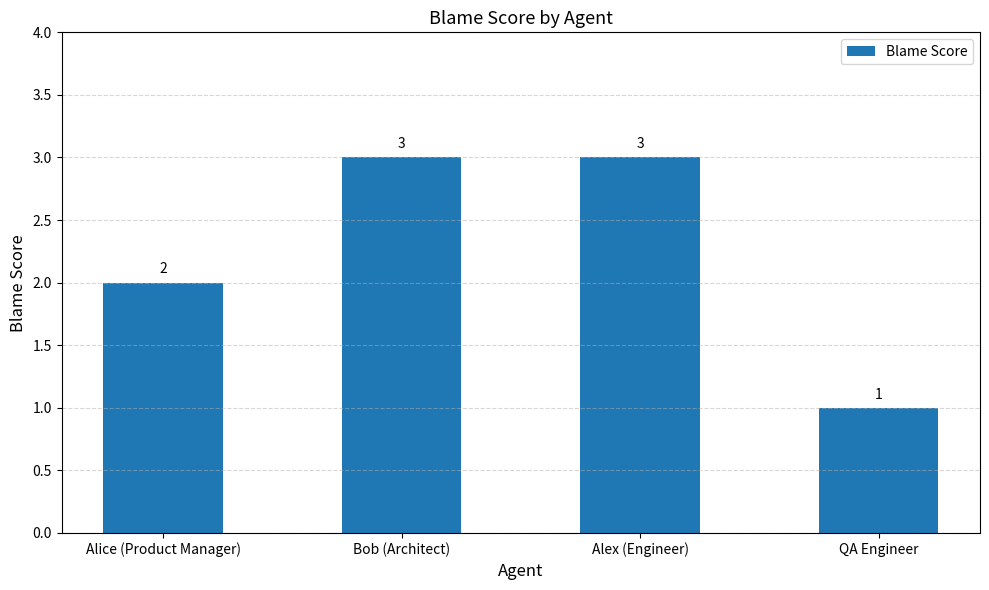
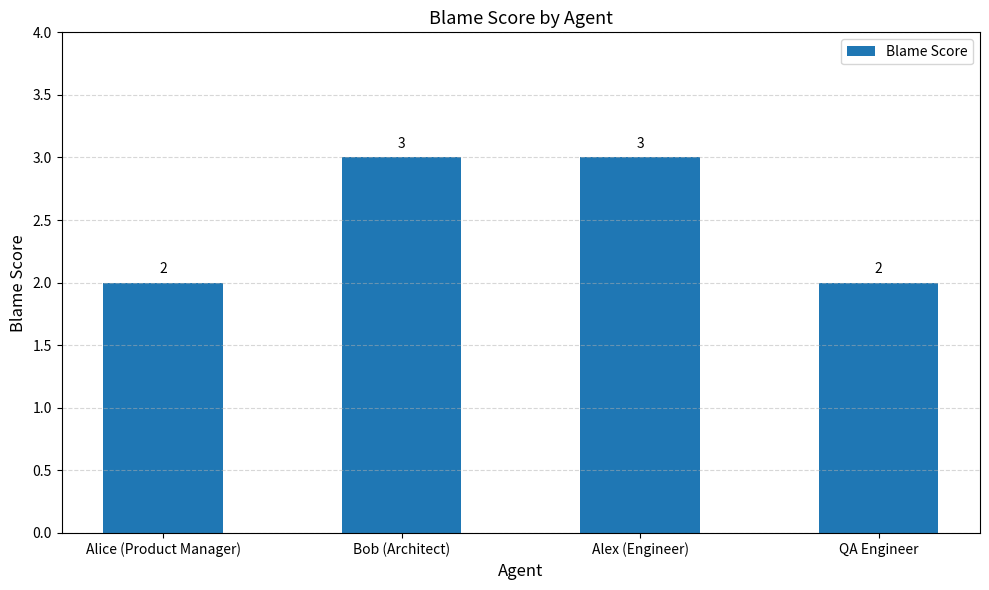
  {
    "Alice (Product Manager)": 2,
    "Bob (Architect)": 3,
    "Alex (Engineer)": 3,
-   "QA Engineer": 1
+   "QA Engineer": 2
  }
